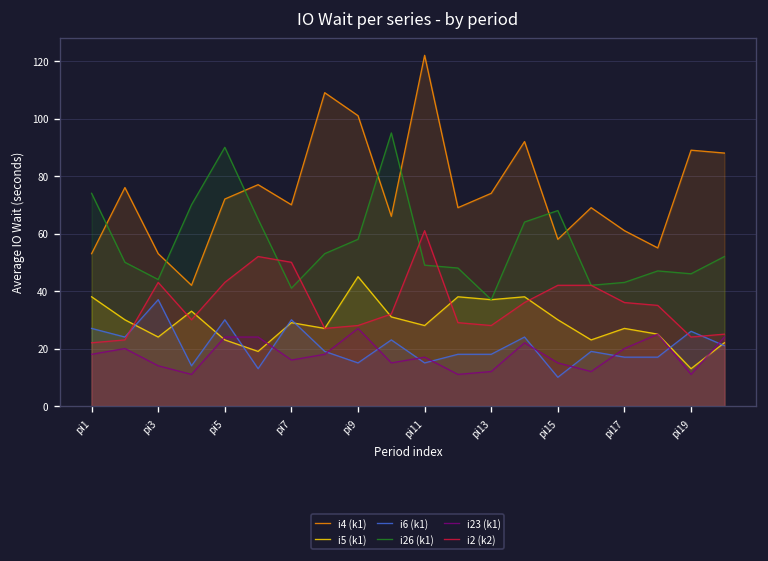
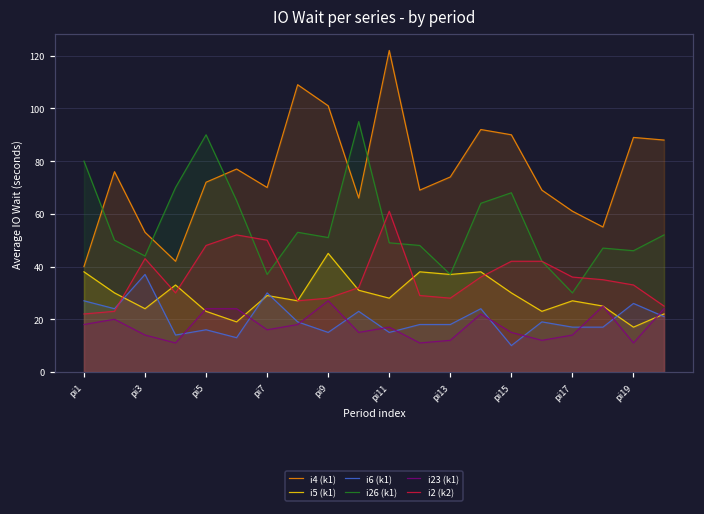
  {
    "i4 (k1)": {
-     "pi1": 53,
+     "pi1": 40,
      "pi3": 53,
      "pi5": 72,
      "pi7": 70,
      "pi9": 101,
      "pi11": 122,
      "pi13": 74,
-     "pi15": 58,
+     "pi15": 90,
      "pi17": 61,
      "pi19": 89
    },
    "i5 (k1)": {
      "pi1": 38,
      "pi3": 24,
      "pi9": 45,
      "pi11": 28,
      "pi15": 30,
      "pi17": 27,
-     "pi19": 13
+     "pi19": 17
    },
    "i6 (k1)": {
      "pi1": 27,
      "pi3": 37,
-     "pi5": 30,
+     "pi5": 16,
      "pi9": 15,
      "pi11": 15,
      "pi13": 18,
      "pi15": 10,
      "pi17": 17,
      "pi19": 26
    },
    "i26 (k1)": {
-     "pi1": 74,
+     "pi1": 80,
      "pi5": 90,
-     "pi7": 41,
-     "pi9": 58,
+     "pi7": 37,
+     "pi9": 51,
      "pi11": 49,
      "pi15": 68,
-     "pi17": 43,
+     "pi17": 30,
      "pi19": 46
    },
    "i23 (k1)": {
      "pi1": 18,
      "pi3": 14,
      "pi7": 16,
      "pi11": 17,
      "pi13": 12,
      "pi15": 15,
-     "pi17": 20,
+     "pi17": 14,
      "pi19": 11
    },
    "i2 (k2)": {
      "pi1": 22,
-     "pi5": 43,
+     "pi5": 48,
      "pi7": 50,
      "pi11": 61,
      "pi13": 28,
      "pi15": 42,
      "pi17": 36,
-     "pi19": 24
+     "pi19": 33
    }
  }
